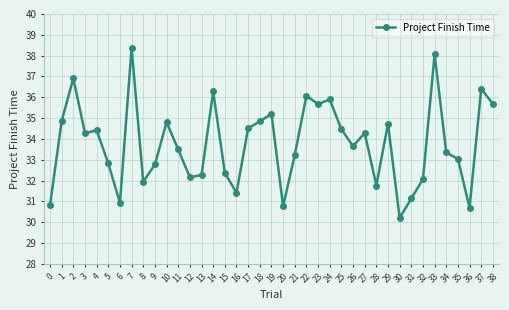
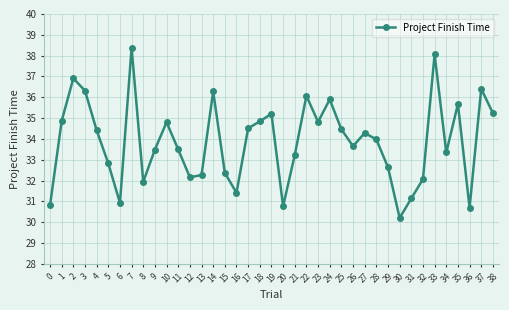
  {
    "0": 30.8,
    "1": 34.9,
    "2": 36.9,
-   "3": 34.3,
+   "3": 36.3,
    "4": 34.4,
    "5": 32.8,
    "6": 30.9,
    "7": 38.4,
    "8": 31.9,
-   "9": 32.8,
+   "9": 33.5,
    "10": 34.8,
    "11": 33.5,
    "12": 32.2,
    "13": 32.3,
    "14": 36.3,
    "15": 32.4,
    "16": 31.4,
    "17": 34.5,
    "18": 34.8,
    "19": 35.2,
    "20": 30.8,
    "21": 33.2,
    "22": 36.1,
-   "23": 35.7,
+   "23": 34.8,
    "24": 35.9,
    "25": 34.5,
    "26": 33.7,
    "27": 34.3,
-   "28": 31.8,
-   "29": 34.7,
+   "28": 34.0,
+   "29": 32.6,
    "30": 30.2,
    "31": 31.1,
    "32": 32.1,
    "33": 38.1,
    "34": 33.3,
-   "35": 33.0,
+   "35": 35.7,
    "36": 30.7,
    "37": 36.4,
-   "38": 35.7
+   "38": 35.2
  }
